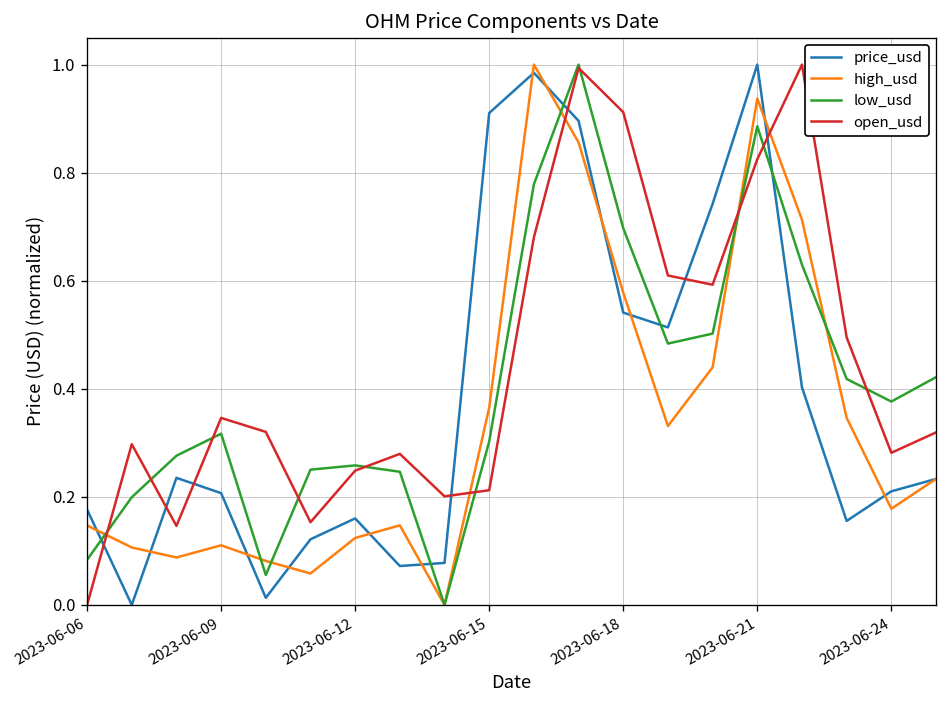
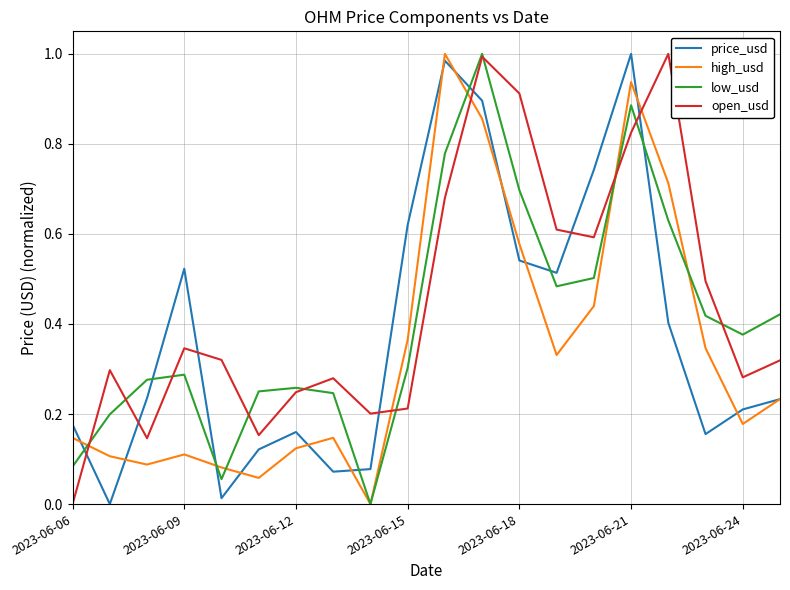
  {
    "price_usd": {
      "2023-06-06": 0.18,
-     "2023-06-09": 0.21,
+     "2023-06-09": 0.52,
      "2023-06-12": 0.16,
-     "2023-06-15": 0.91,
+     "2023-06-15": 0.62,
      "2023-06-18": 0.54,
      "2023-06-21": 1.00,
      "2023-06-24": 0.21
    },
    "high_usd": {
      "2023-06-06": 0.15,
      "2023-06-09": 0.11,
      "2023-06-12": 0.12,
      "2023-06-15": 0.37,
      "2023-06-18": 0.58,
      "2023-06-21": 0.94,
      "2023-06-24": 0.18
    },
    "low_usd": {
      "2023-06-06": 0.08,
-     "2023-06-09": 0.32,
+     "2023-06-09": 0.29,
      "2023-06-12": 0.26,
      "2023-06-15": 0.30,
      "2023-06-18": 0.70,
      "2023-06-21": 0.89,
      "2023-06-24": 0.38
    },
    "open_usd": {
      "2023-06-06": 0.00,
      "2023-06-09": 0.35,
      "2023-06-12": 0.25,
      "2023-06-15": 0.21,
      "2023-06-18": 0.91,
      "2023-06-21": 0.82,
      "2023-06-24": 0.28
    }
  }
